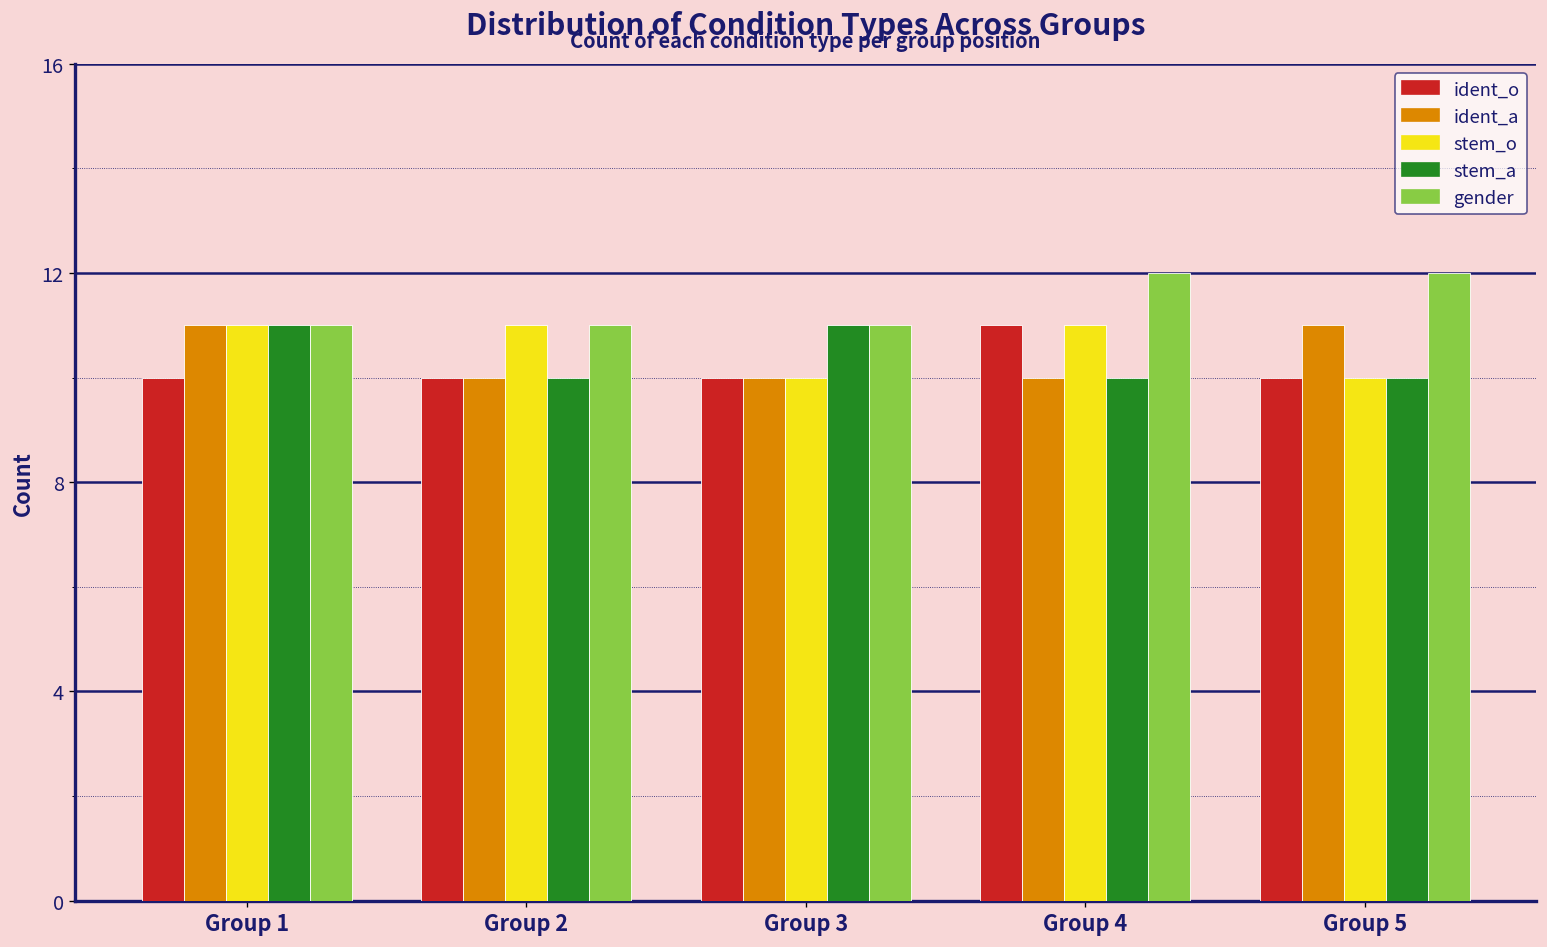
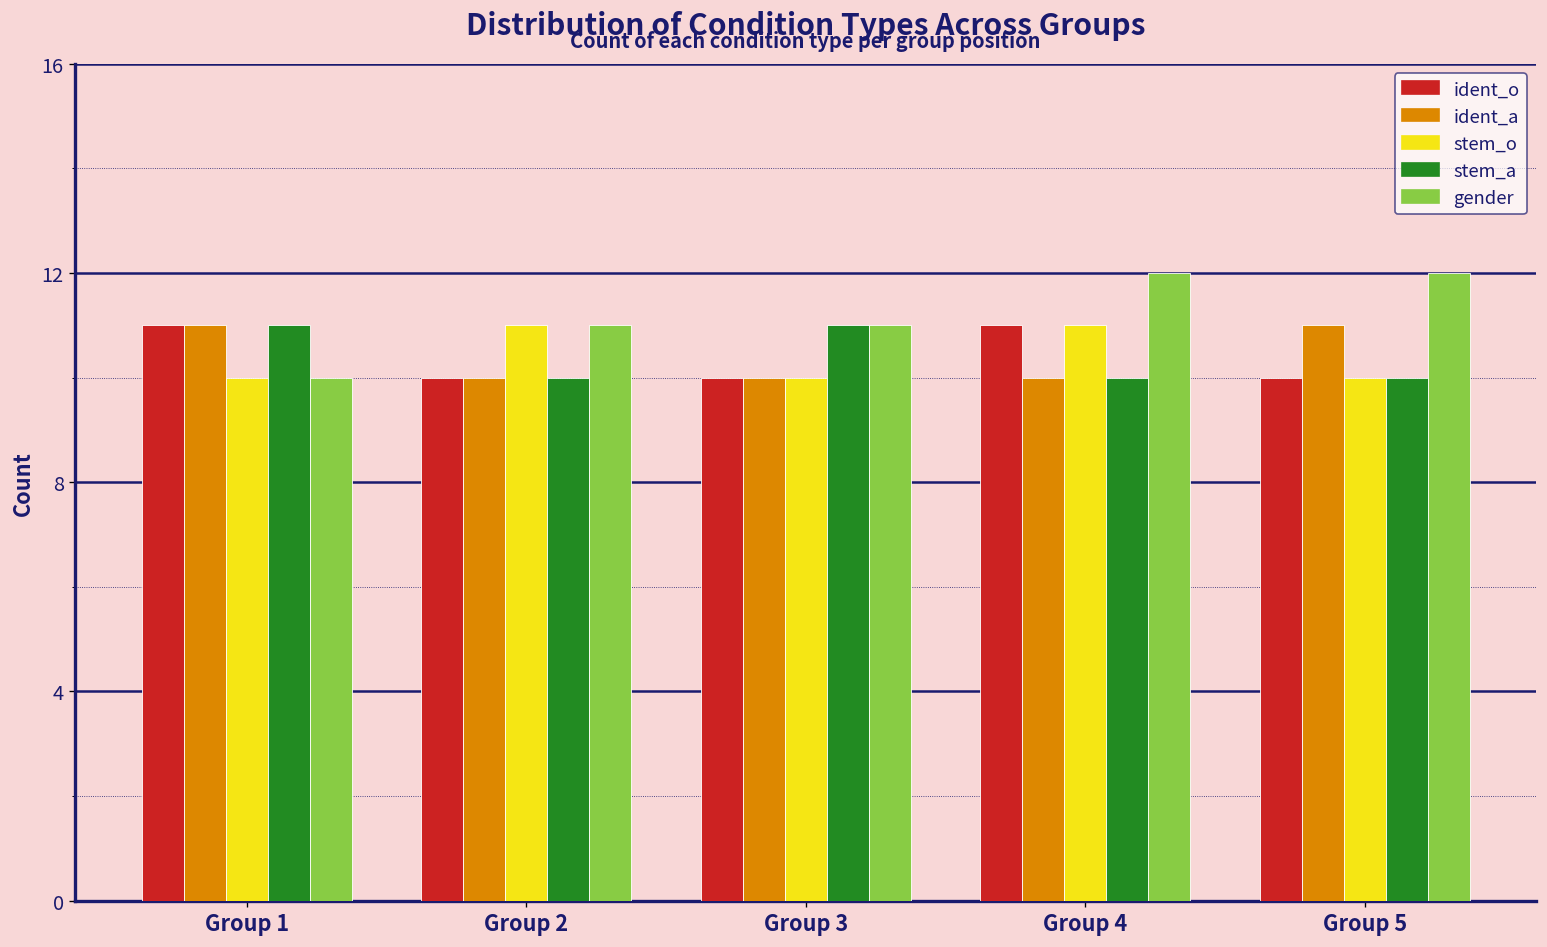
  {
    "ident_o": {
-     "Group 1": 10,
+     "Group 1": 11,
      "Group 2": 10,
      "Group 3": 10,
      "Group 4": 11,
      "Group 5": 10
    },
    "ident_a": {
      "Group 1": 11,
      "Group 2": 10,
      "Group 3": 10,
      "Group 4": 10,
      "Group 5": 11
    },
    "stem_o": {
-     "Group 1": 11,
+     "Group 1": 10,
      "Group 2": 11,
      "Group 3": 10,
      "Group 4": 11,
      "Group 5": 10
    },
    "stem_a": {
      "Group 1": 11,
      "Group 2": 10,
      "Group 3": 11,
      "Group 4": 10,
      "Group 5": 10
    },
    "gender": {
-     "Group 1": 11,
+     "Group 1": 10,
      "Group 2": 11,
      "Group 3": 11,
      "Group 4": 12,
      "Group 5": 12
    }
  }
